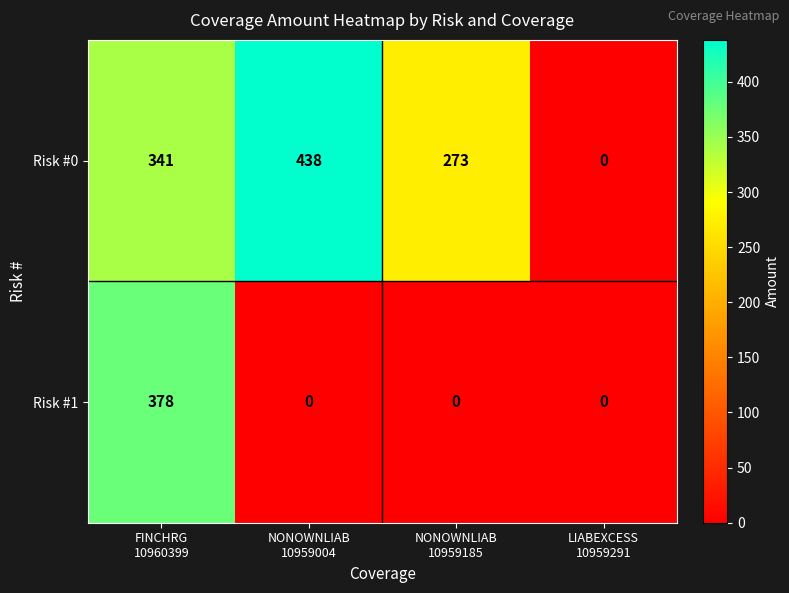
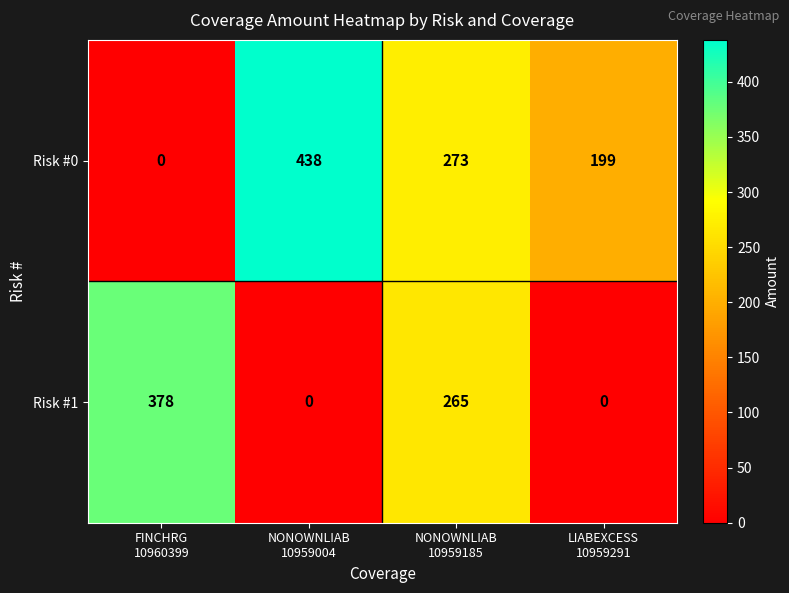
  {
    "Risk #0": {
-     "FINCHRG 10960399": 341,
+     "FINCHRG 10960399": 0,
      "NONOWNLIAB 10959004": 438,
      "NONOWNLIAB 10959185": 273,
-     "LIABEXCESS 10959291": 0
+     "LIABEXCESS 10959291": 199
    },
    "Risk #1": {
      "FINCHRG 10960399": 378,
      "NONOWNLIAB 10959004": 0,
-     "NONOWNLIAB 10959185": 0,
+     "NONOWNLIAB 10959185": 265,
      "LIABEXCESS 10959291": 0
    }
  }
